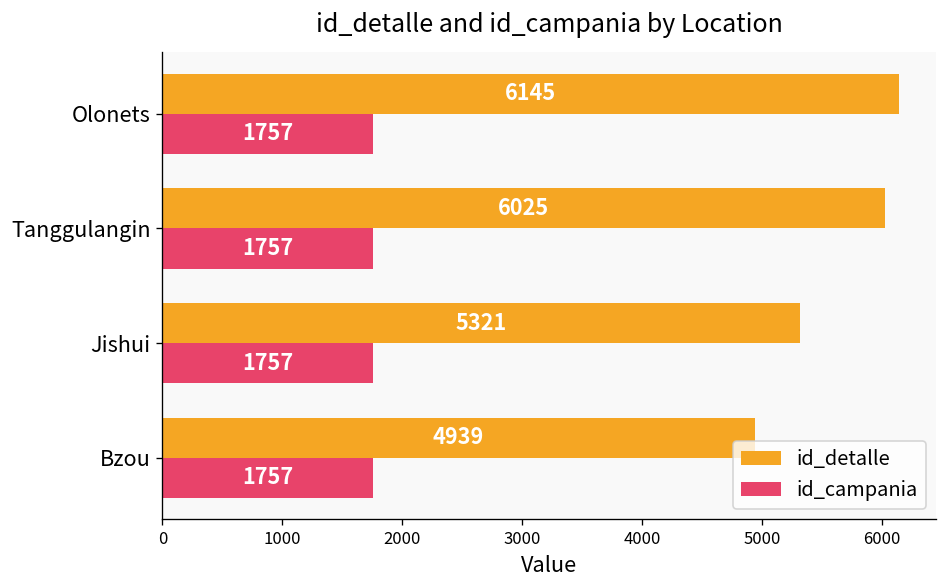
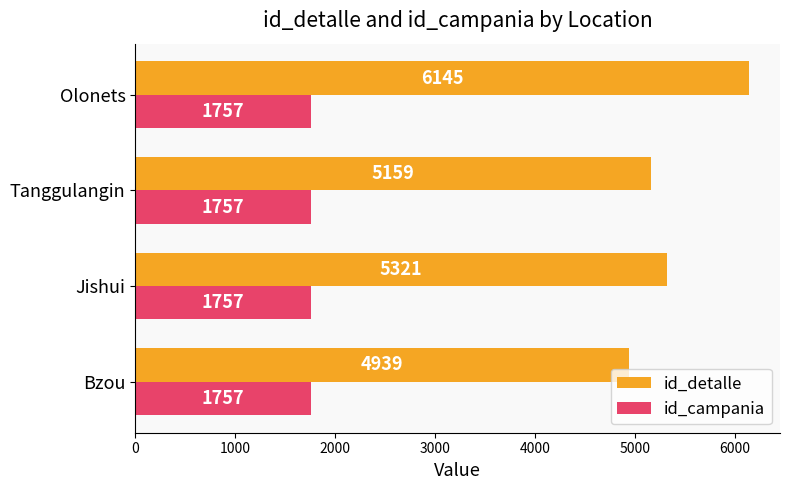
  {
    "id_detalle": {
      "Olonets": 6145,
-     "Tanggulangin": 6025,
+     "Tanggulangin": 5159,
      "Jishui": 5321,
      "Bzou": 4939
    },
    "id_campania": {
      "Olonets": 1757,
      "Tanggulangin": 1757,
      "Jishui": 1757,
      "Bzou": 1757
    }
  }
